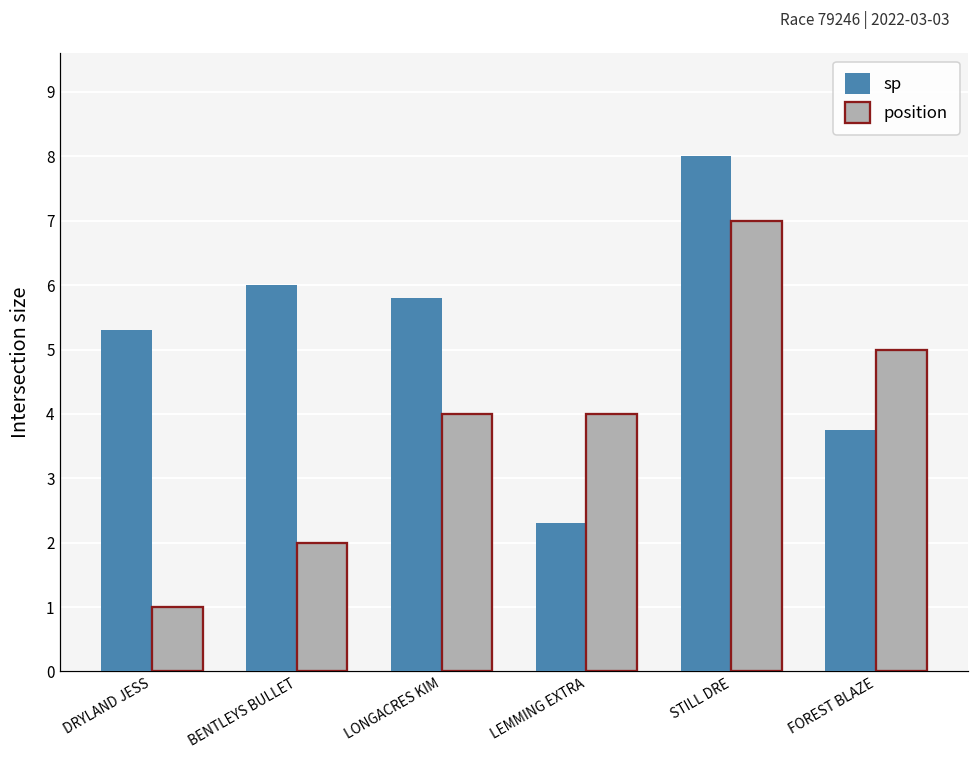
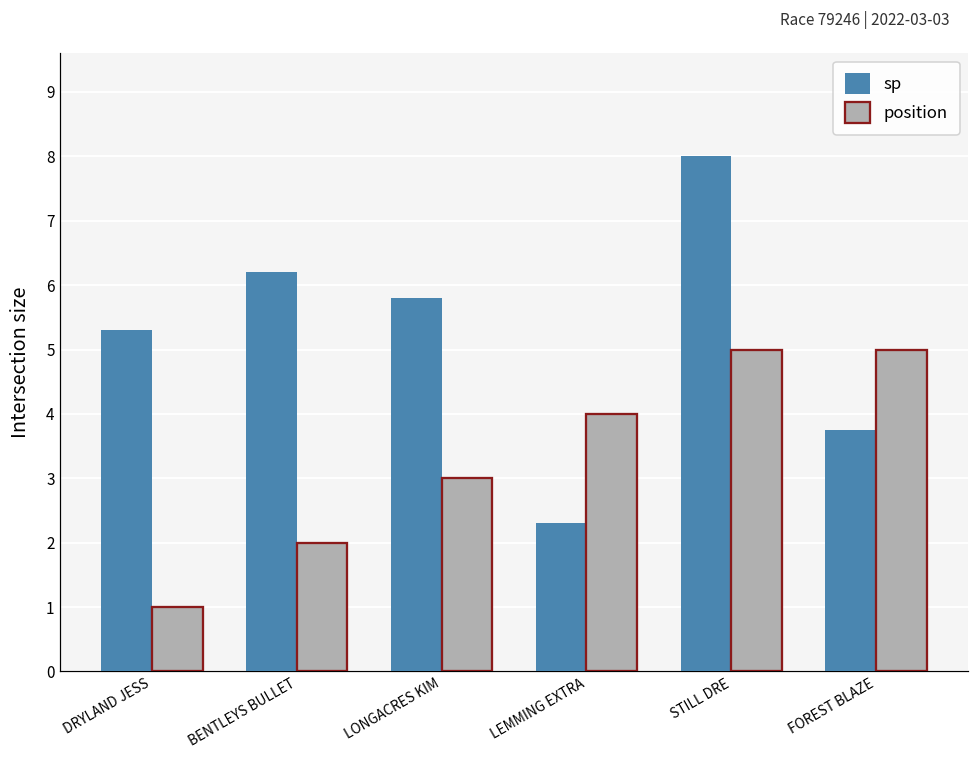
  {
    "sp": {
      "DRYLAND JESS": 5.3,
-     "BENTLEYS BULLET": 6.0,
+     "BENTLEYS BULLET": 6.2,
      "LONGACRES KIM": 5.8,
      "LEMMING EXTRA": 2.3,
      "STILL DRE": 8.0,
      "FOREST BLAZE": 3.8
    },
    "position": {
      "DRYLAND JESS": 1,
      "BENTLEYS BULLET": 2,
-     "LONGACRES KIM": 4,
+     "LONGACRES KIM": 3,
      "LEMMING EXTRA": 4,
-     "STILL DRE": 7,
+     "STILL DRE": 5,
      "FOREST BLAZE": 5
    }
  }
